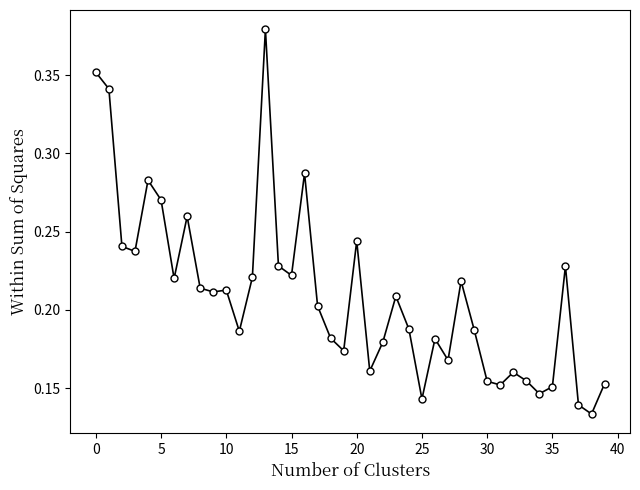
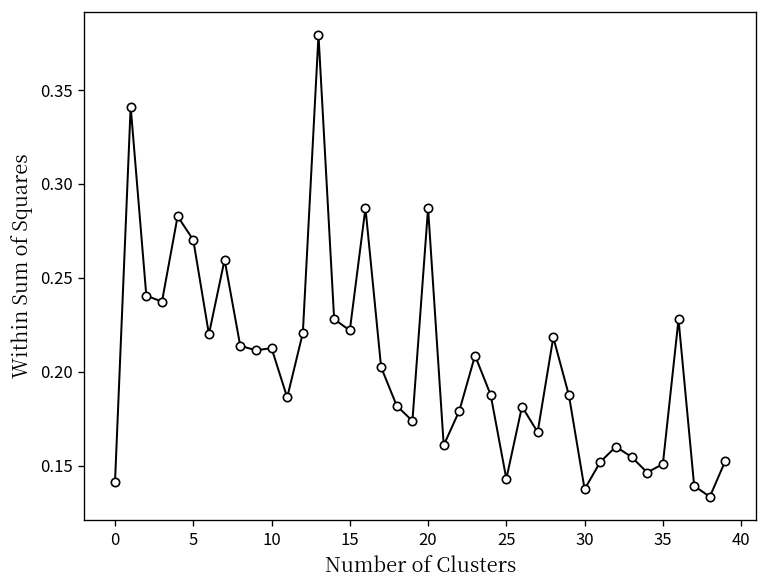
  {
-   "0": 0.352,
+   "0": 0.141,
    "5": 0.270,
    "10": 0.213,
    "15": 0.222,
-   "20": 0.244,
+   "20": 0.287,
    "25": 0.143,
-   "30": 0.154,
+   "30": 0.138,
    "35": 0.151
  }
